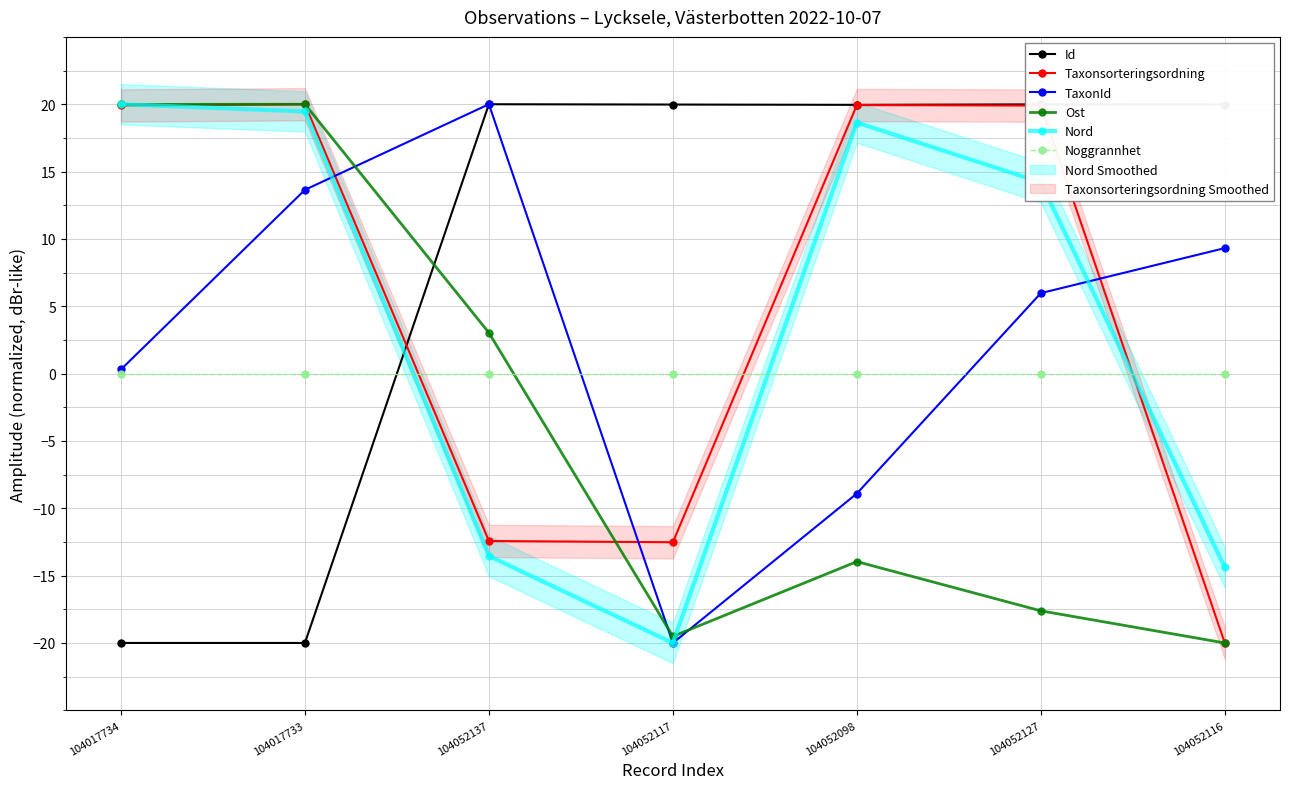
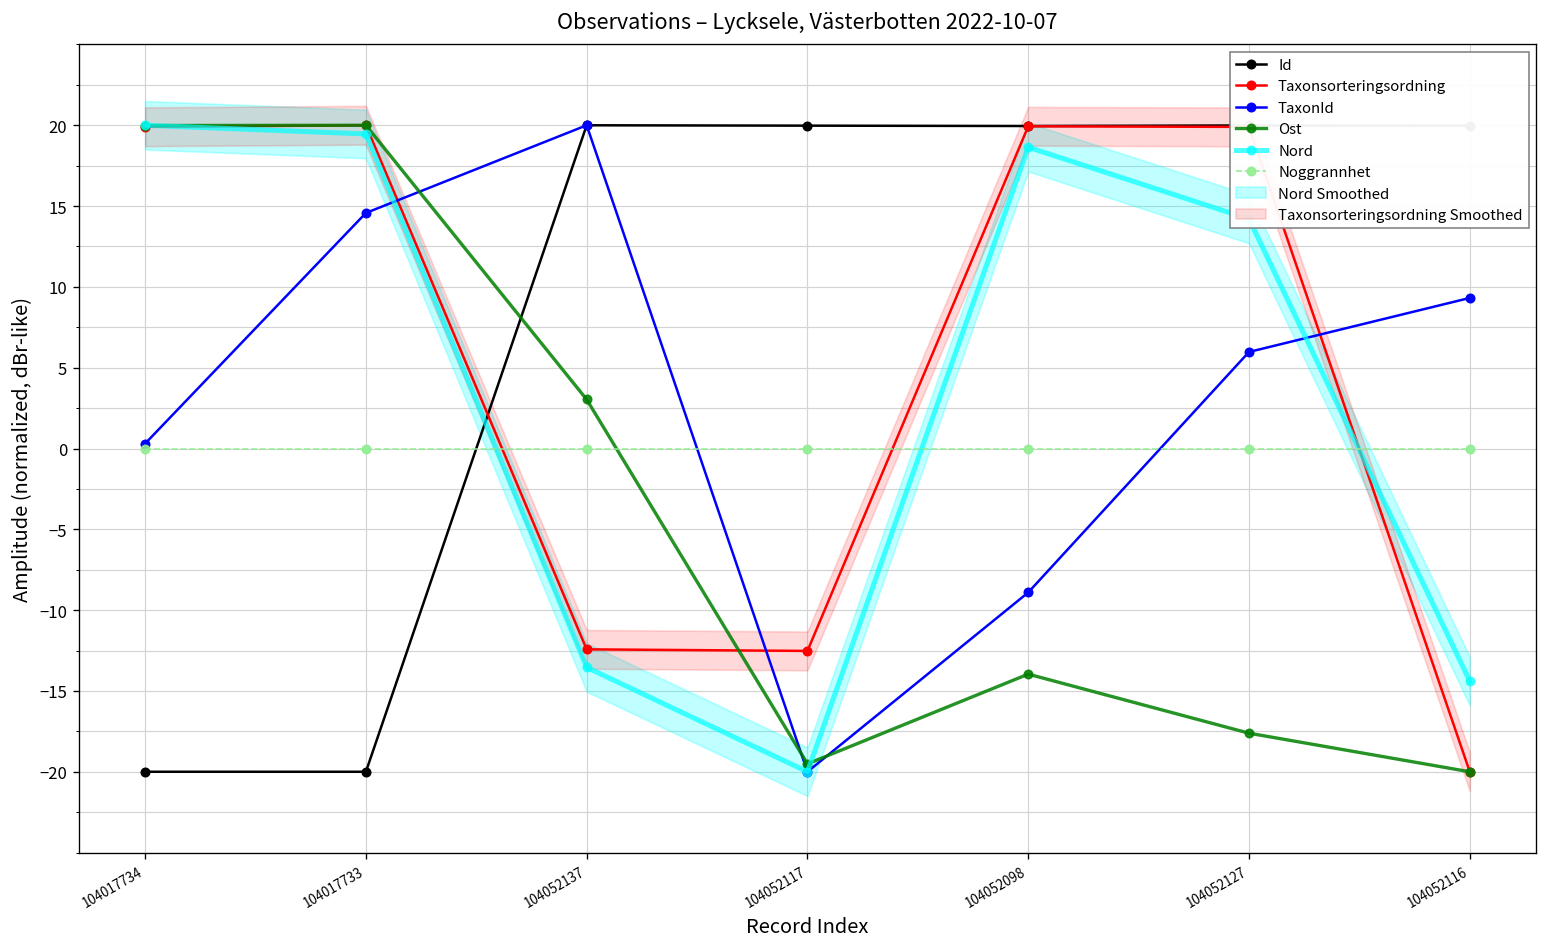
  {
    "Id": {
      "104017734": -20.0,
      "104017733": -20.0,
      "104052117": 20.0
    },
    "TaxonId": {
      "104017734": 0.3,
-     "104017733": 13.6,
+     "104017733": 14.6,
      "104052098": -8.9,
      "104052127": 6.0,
      "104052116": 9.3
    },
    "Ost": {
      "104052137": 3.0,
      "104052117": -19.5,
      "104052098": -14.0,
      "104052127": -17.6
    },
    "Noggrannhet": {
      "104017734": 0.0,
      "104017733": 0.0,
      "104052137": 0.0,
      "104052117": 0.0,
      "104052098": 0.0,
      "104052127": 0.0,
      "104052116": 0.0
    }
  }
